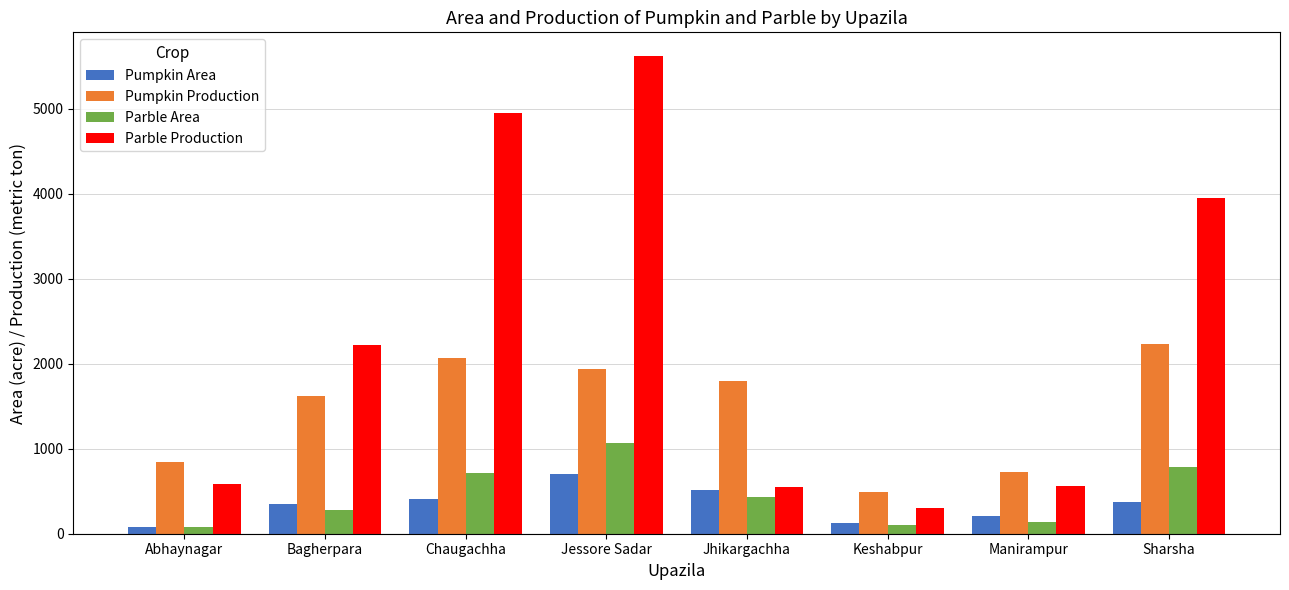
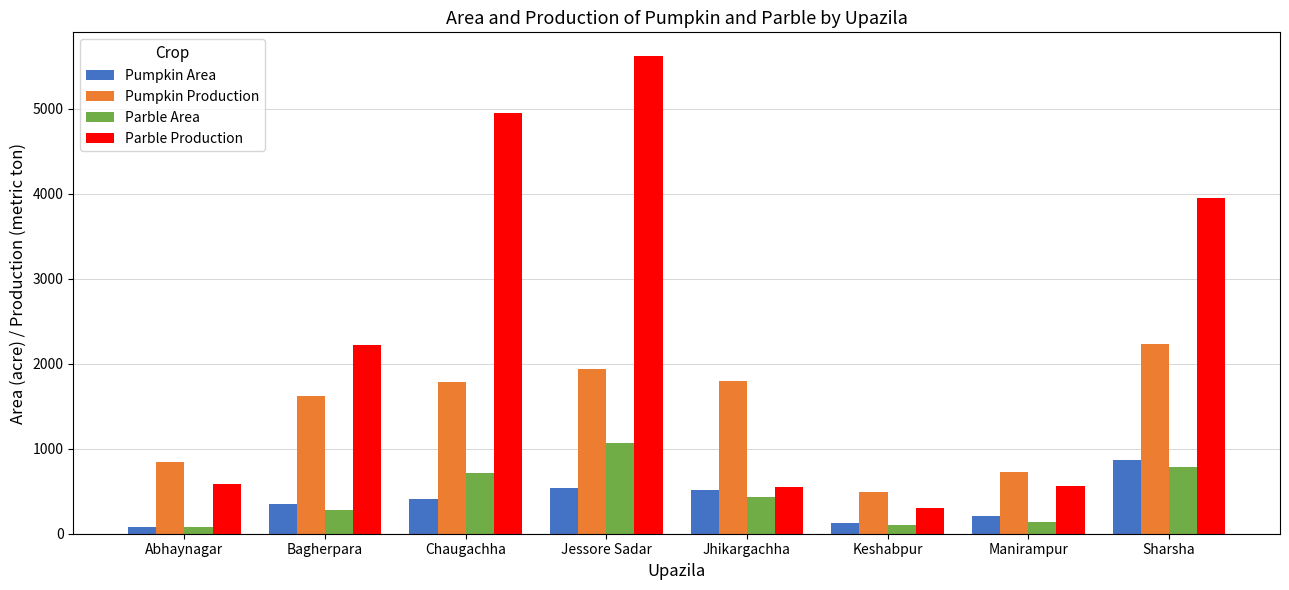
  {
    "Pumpkin Area": {
      "Abhaynagar": 100,
      "Bagherpara": 300,
      "Chaugachha": 400,
-     "Jessore Sadar": 700,
+     "Jessore Sadar": 500,
      "Jhikargachha": 500,
      "Keshabpur": 100,
      "Manirampur": 200,
-     "Sharsha": 400
+     "Sharsha": 900
    },
    "Pumpkin Production": {
      "Abhaynagar": 800,
      "Bagherpara": 1600,
-     "Chaugachha": 2100,
+     "Chaugachha": 1800,
      "Jessore Sadar": 1900,
      "Jhikargachha": 1800,
      "Keshabpur": 500,
      "Manirampur": 700,
      "Sharsha": 2200
    },
    "Parble Area": {
      "Abhaynagar": 100,
      "Bagherpara": 300,
      "Chaugachha": 700,
      "Jessore Sadar": 1100,
      "Jhikargachha": 400,
      "Keshabpur": 100,
      "Manirampur": 100,
      "Sharsha": 800
    },
    "Parble Production": {
      "Abhaynagar": 600,
      "Bagherpara": 2200,
      "Chaugachha": 4900,
      "Jessore Sadar": 5600,
      "Jhikargachha": 600,
      "Keshabpur": 300,
      "Manirampur": 600,
      "Sharsha": 4000
    }
  }
